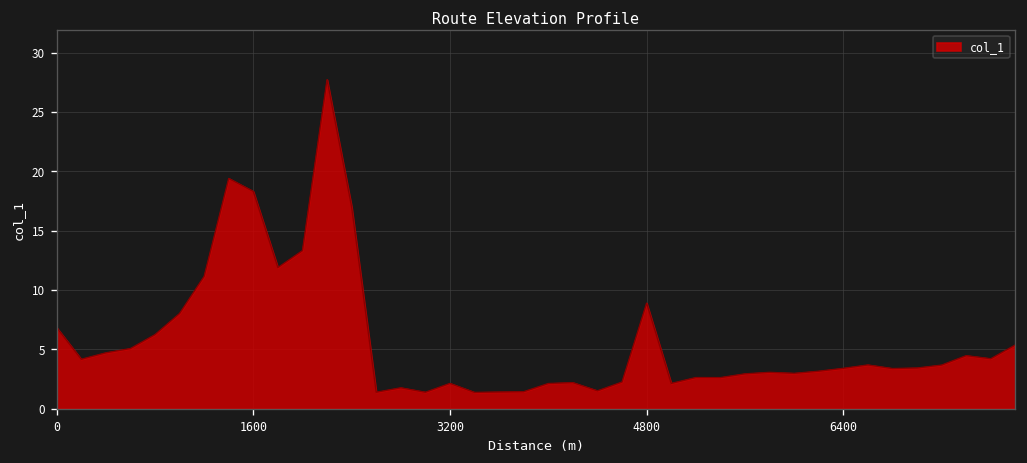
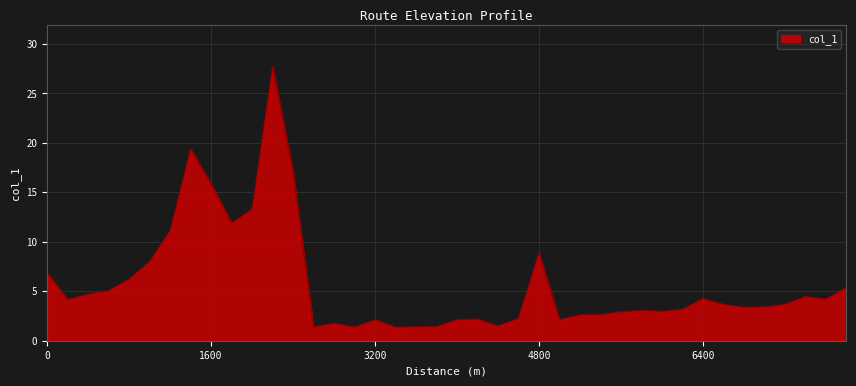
  {
    "0": 7,
-   "1600": 18,
+   "1600": 16,
    "3200": 2,
    "4800": 9,
-   "6400": 3
+   "6400": 4
  }
